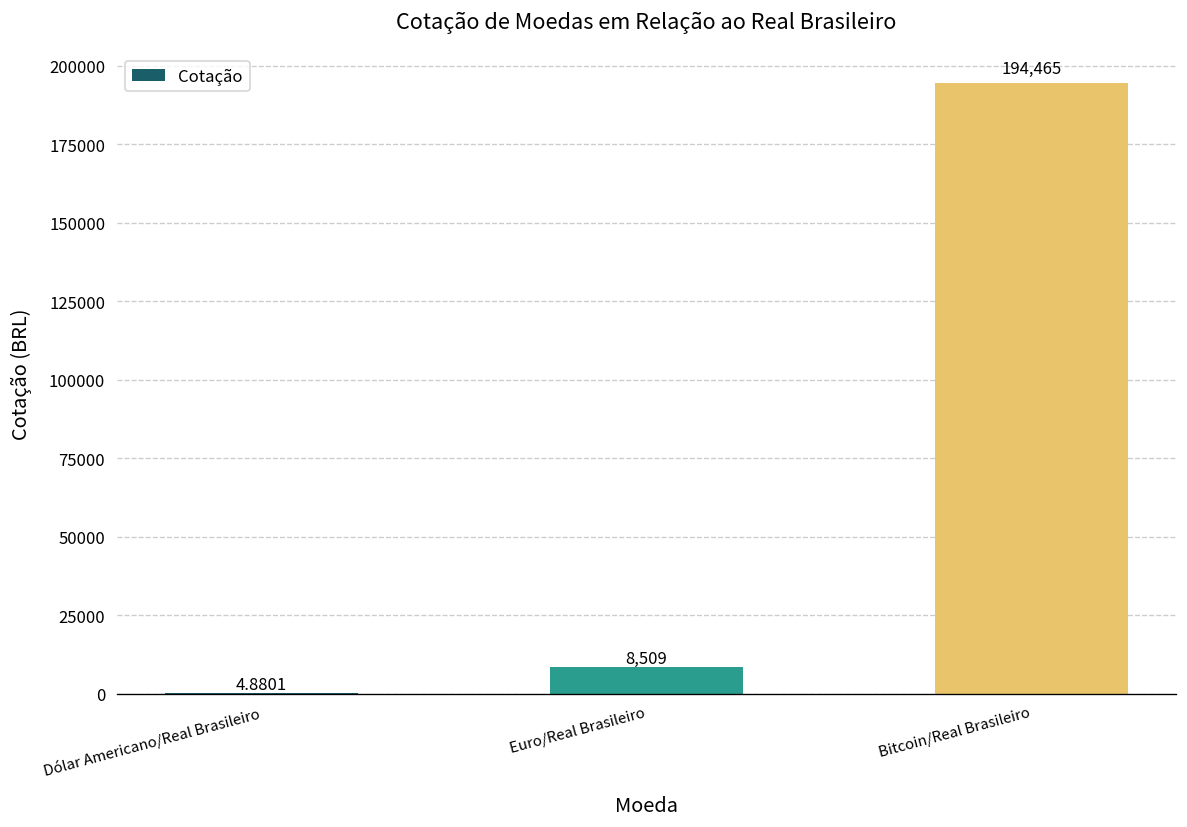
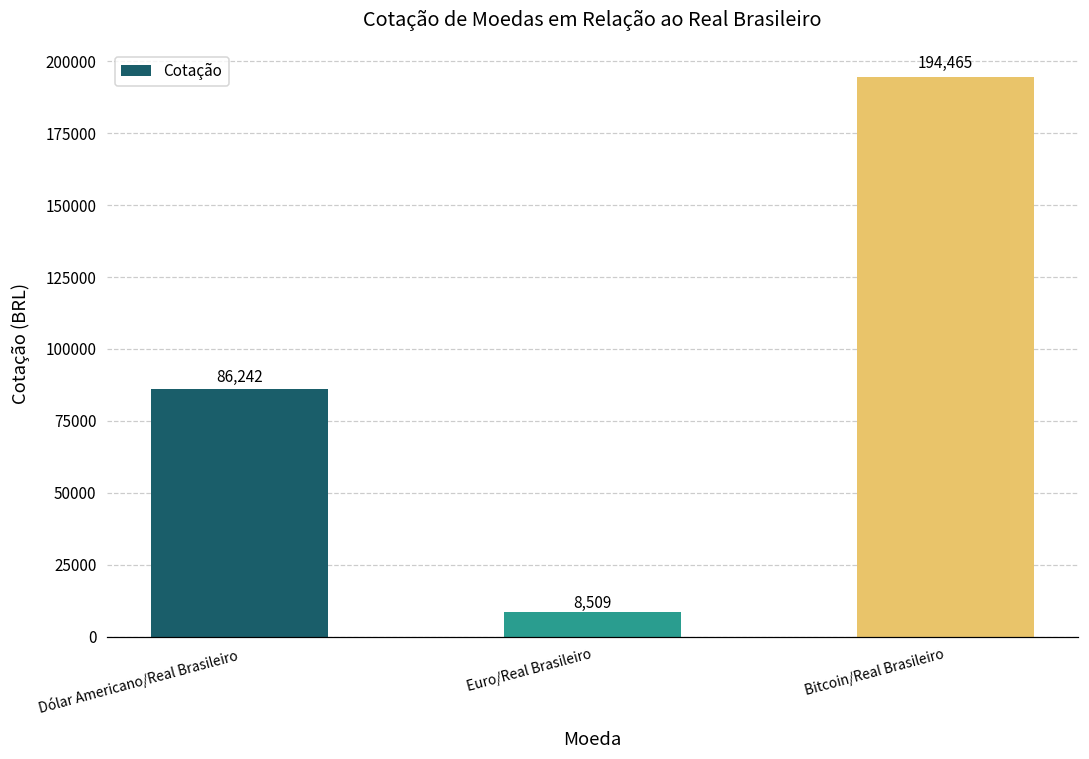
  {
-   "Dólar Americano/Real Brasileiro": "4.8801",
+   "Dólar Americano/Real Brasileiro": "86,242",
    "Euro/Real Brasileiro": "8,509",
    "Bitcoin/Real Brasileiro": "194,465"
  }
